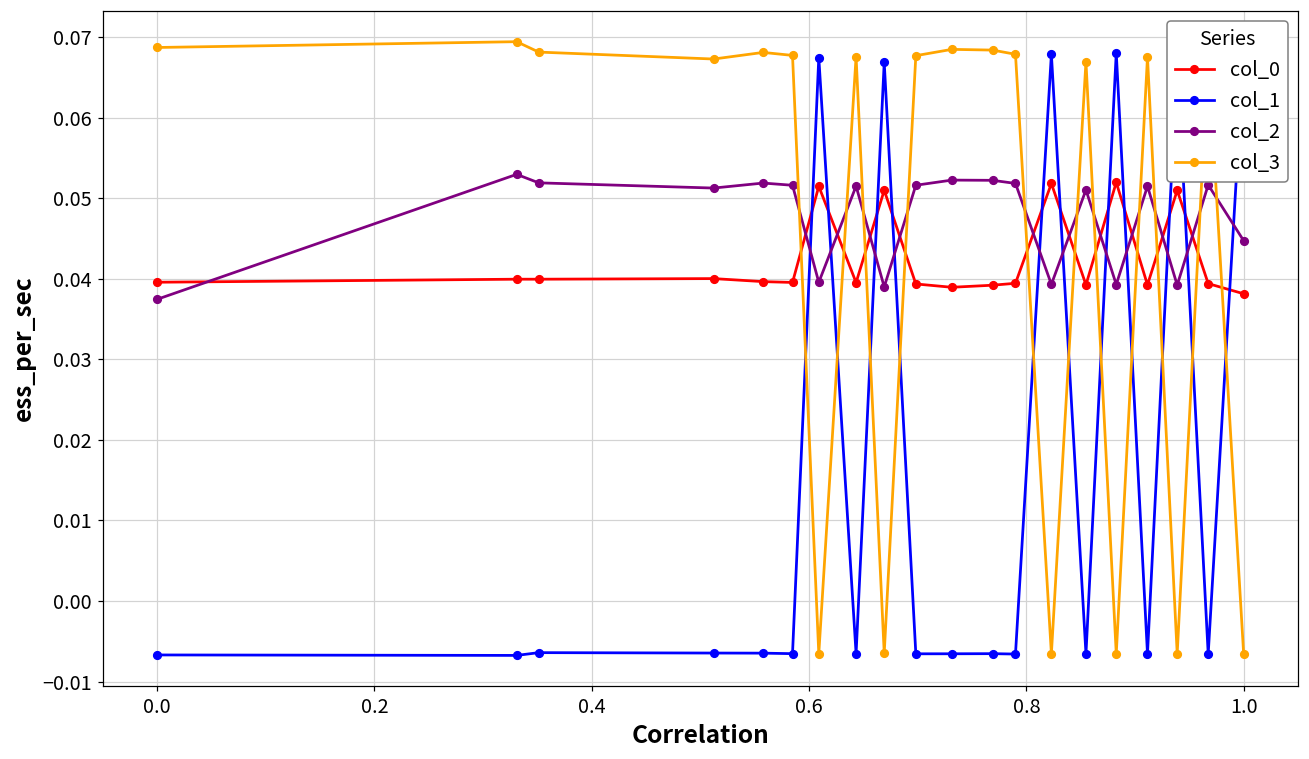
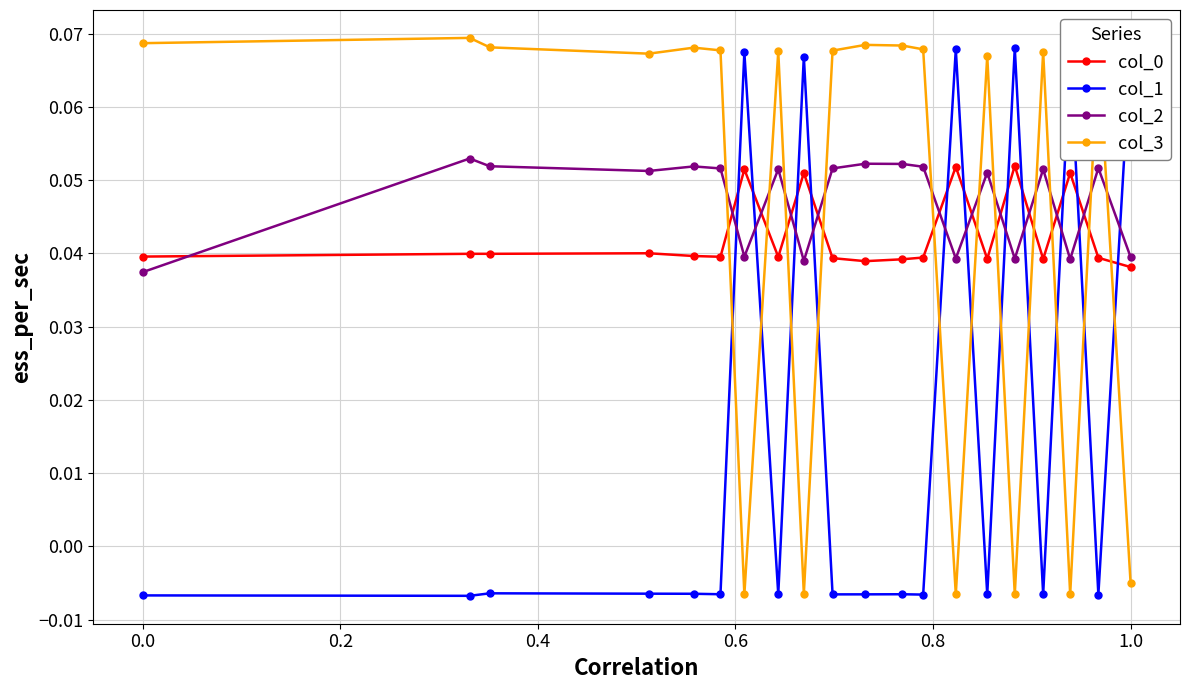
  {
    "col_0": {
      "0.0": 0.040,
      "1.0": 0.038
    },
    "col_1": {
      "0.0": -0.007
    },
    "col_2": {
      "0.0": 0.037,
-     "1.0": 0.045
+     "1.0": 0.039
    },
    "col_3": {
      "0.0": 0.069,
-     "1.0": -0.007
+     "1.0": -0.005
    }
  }
